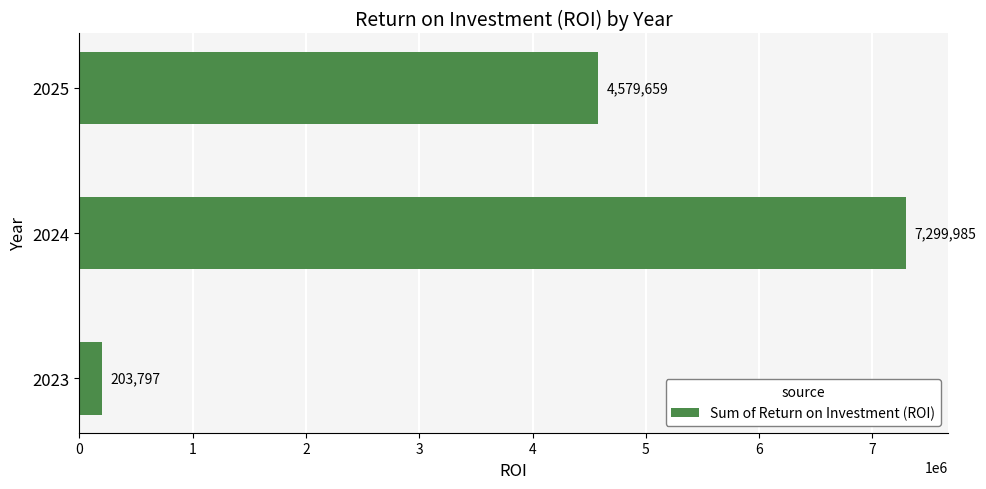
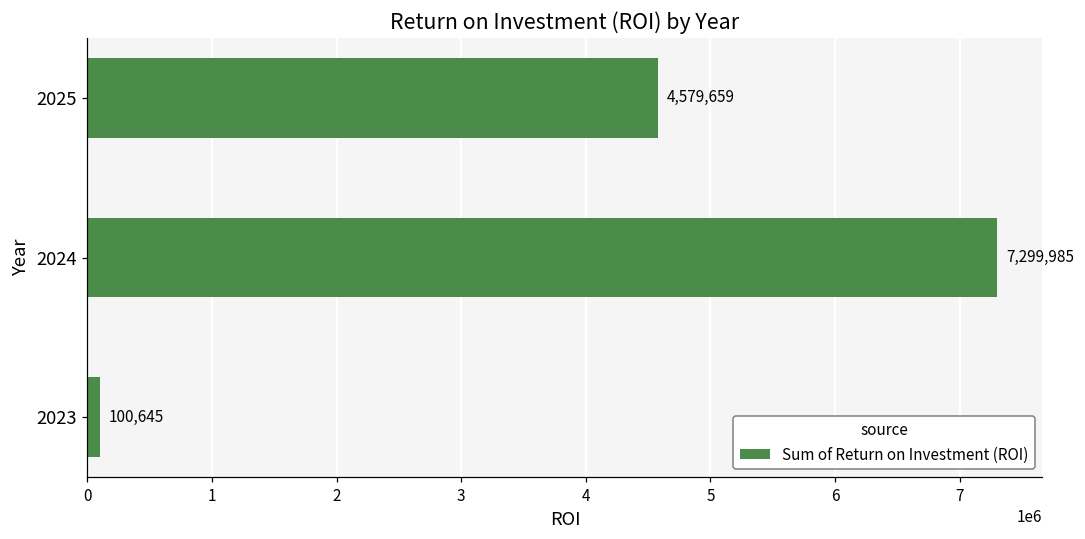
  {
    "2025": "4,579,659",
    "2024": "7,299,985",
-   "2023": "203,797"
+   "2023": "100,645"
  }
